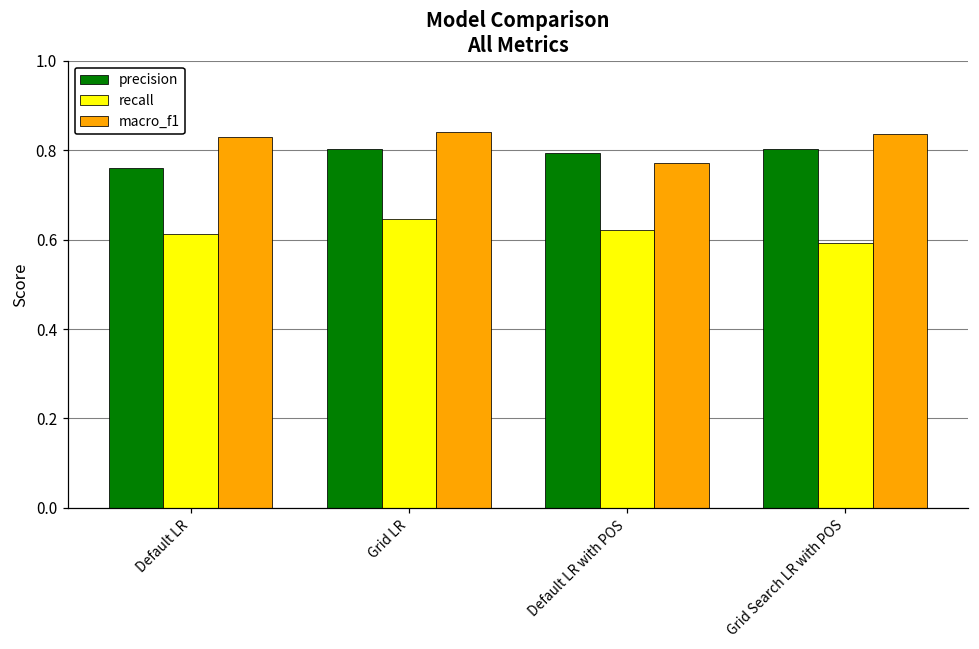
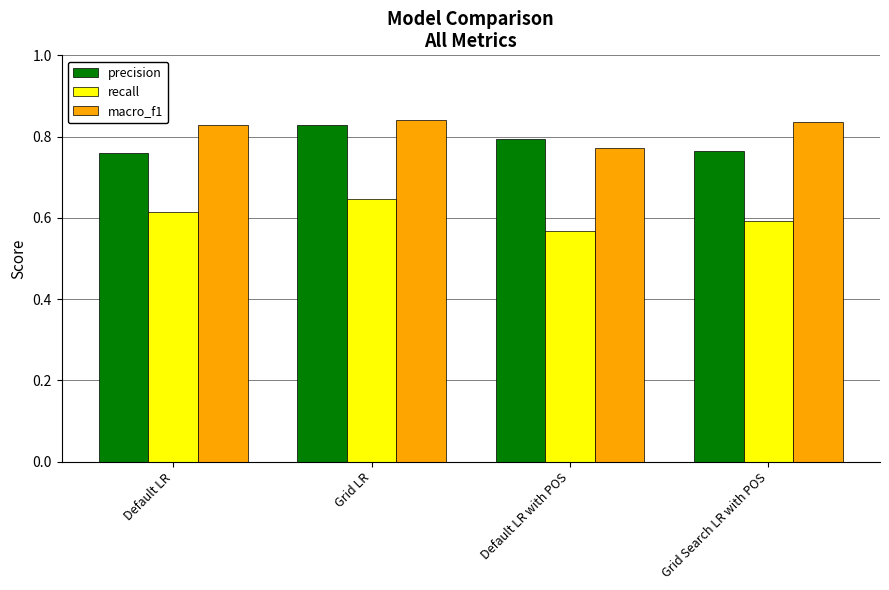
  {
    "precision": {
      "Default LR": 0.76,
-     "Grid LR": 0.80,
+     "Grid LR": 0.83,
      "Default LR with POS": 0.79,
-     "Grid Search LR with POS": 0.80
+     "Grid Search LR with POS": 0.76
    },
    "recall": {
      "Default LR": 0.61,
      "Grid LR": 0.65,
-     "Default LR with POS": 0.62,
+     "Default LR with POS": 0.57,
      "Grid Search LR with POS": 0.59
    },
    "macro_f1": {
      "Default LR": 0.83,
      "Grid LR": 0.84,
      "Default LR with POS": 0.77,
      "Grid Search LR with POS": 0.84
    }
  }
